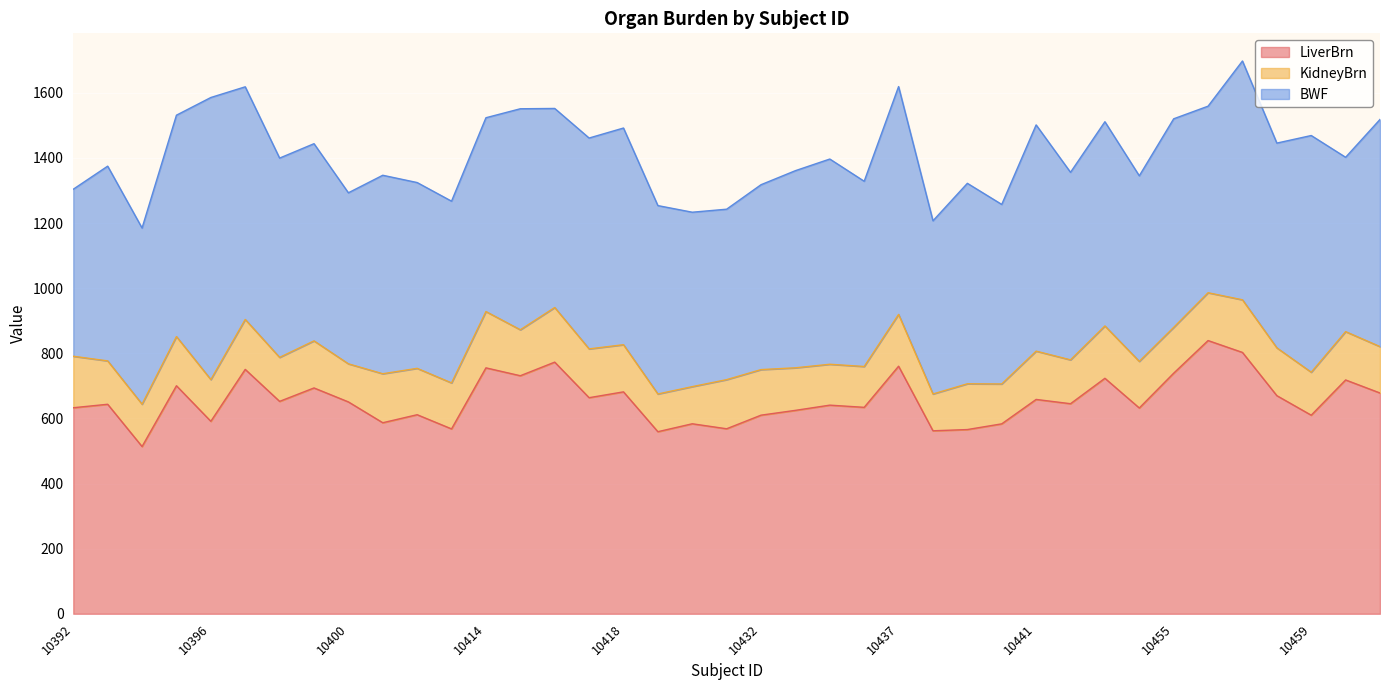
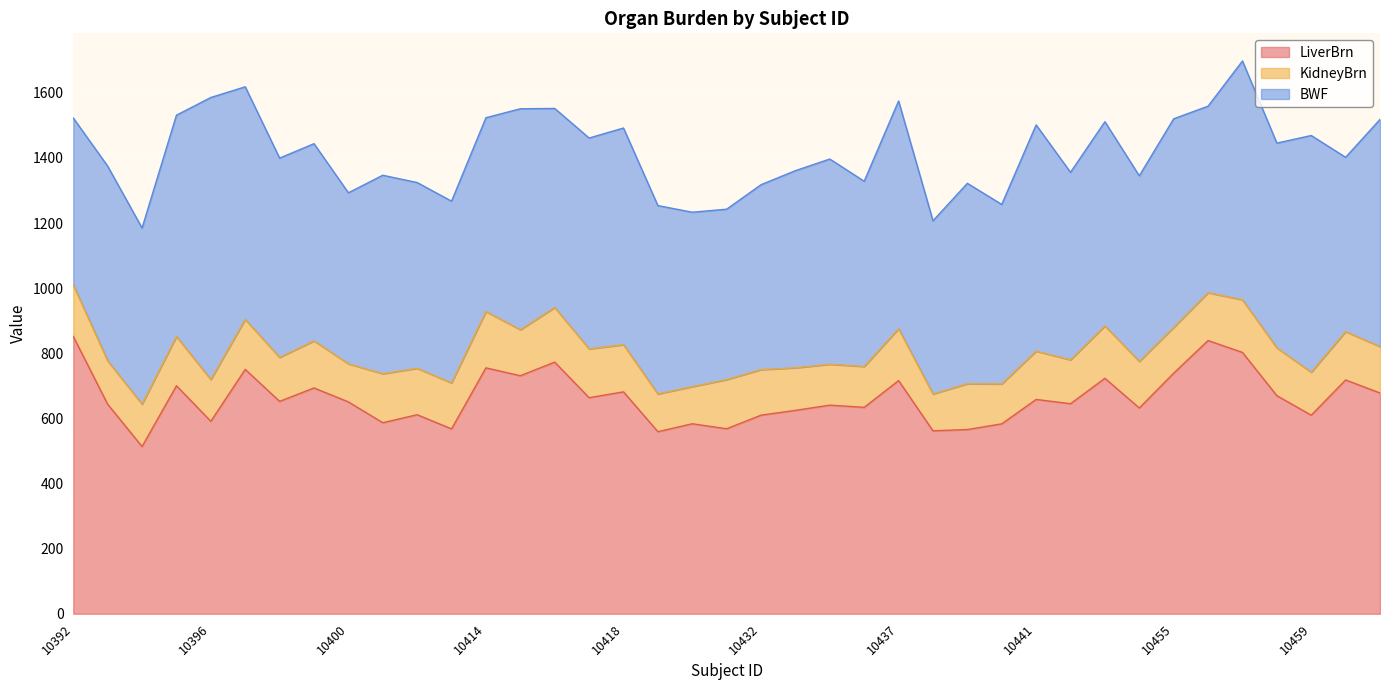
  {
    "LiverBrn": {
-     "10392": 630,
+     "10392": 850,
      "10396": 590,
      "10400": 650,
      "10414": 760,
      "10418": 680,
      "10432": 610,
-     "10437": 760,
+     "10437": 720,
      "10441": 660,
      "10455": 740,
      "10459": 610
    },
    "KidneyBrn": {
      "10392": 160,
      "10396": 130,
      "10400": 120,
      "10414": 170,
      "10418": 140,
      "10432": 140,
      "10437": 160,
      "10441": 150,
      "10455": 140,
      "10459": 130
    },
    "BWF": {
      "10392": 510,
      "10396": 870,
      "10400": 530,
      "10414": 600,
      "10418": 670,
      "10432": 570,
      "10437": 700,
      "10441": 690,
      "10455": 640,
      "10459": 730
    }
  }
